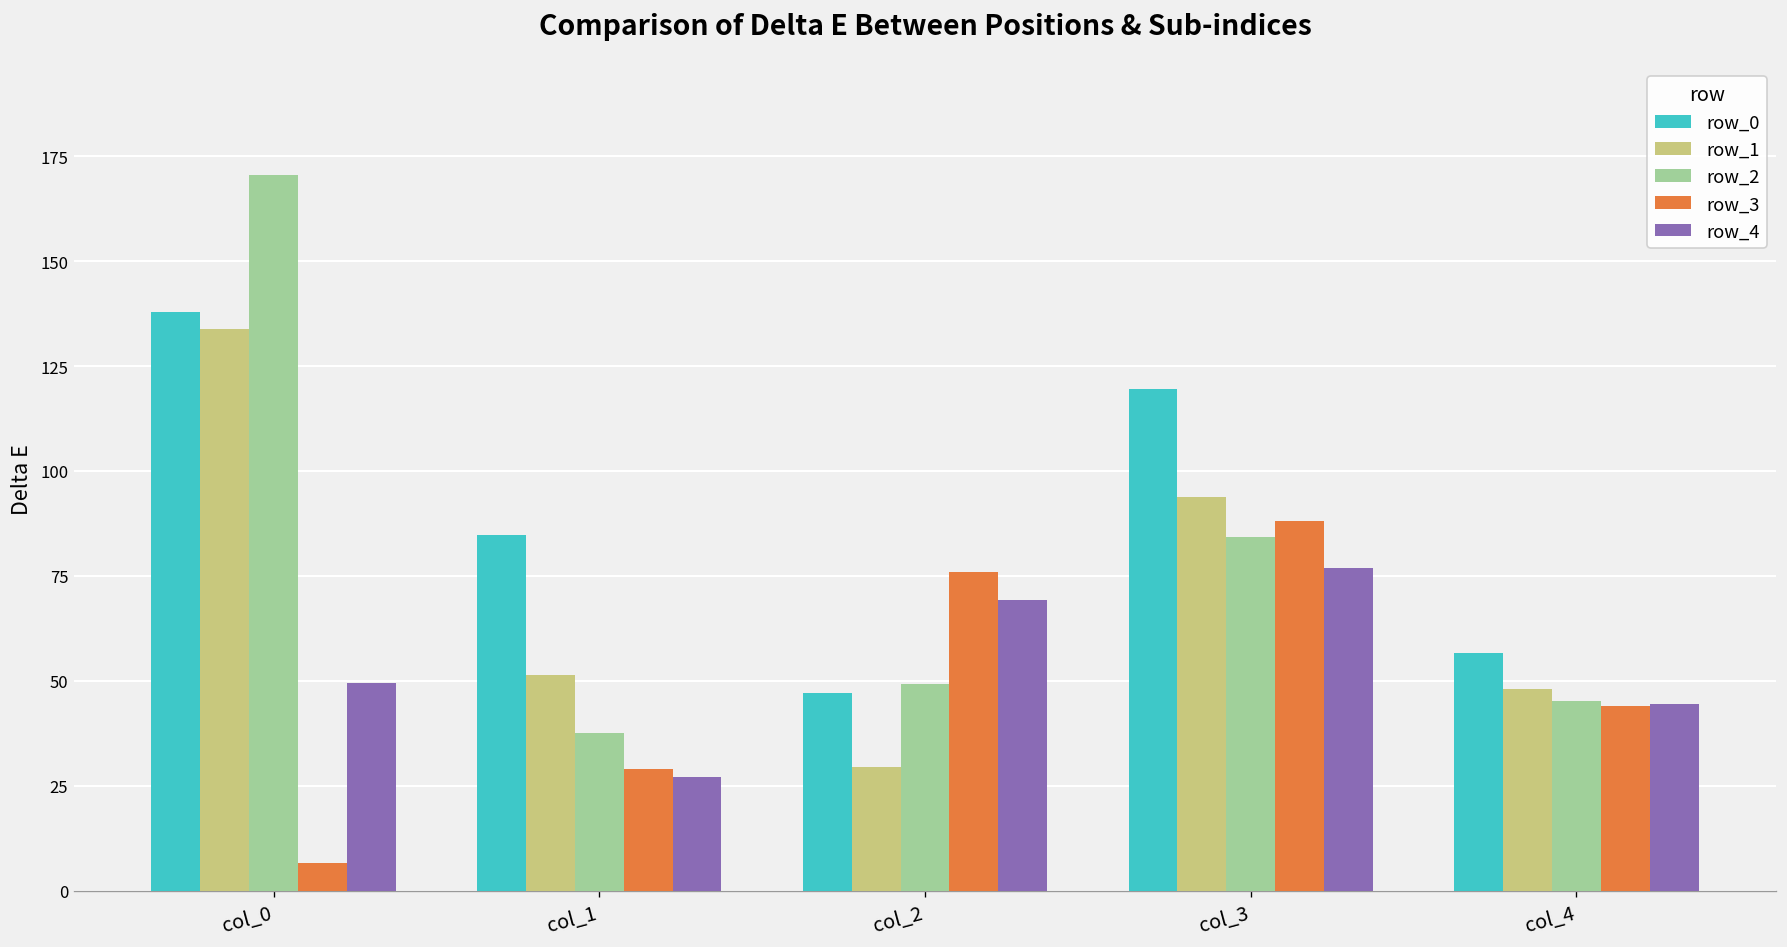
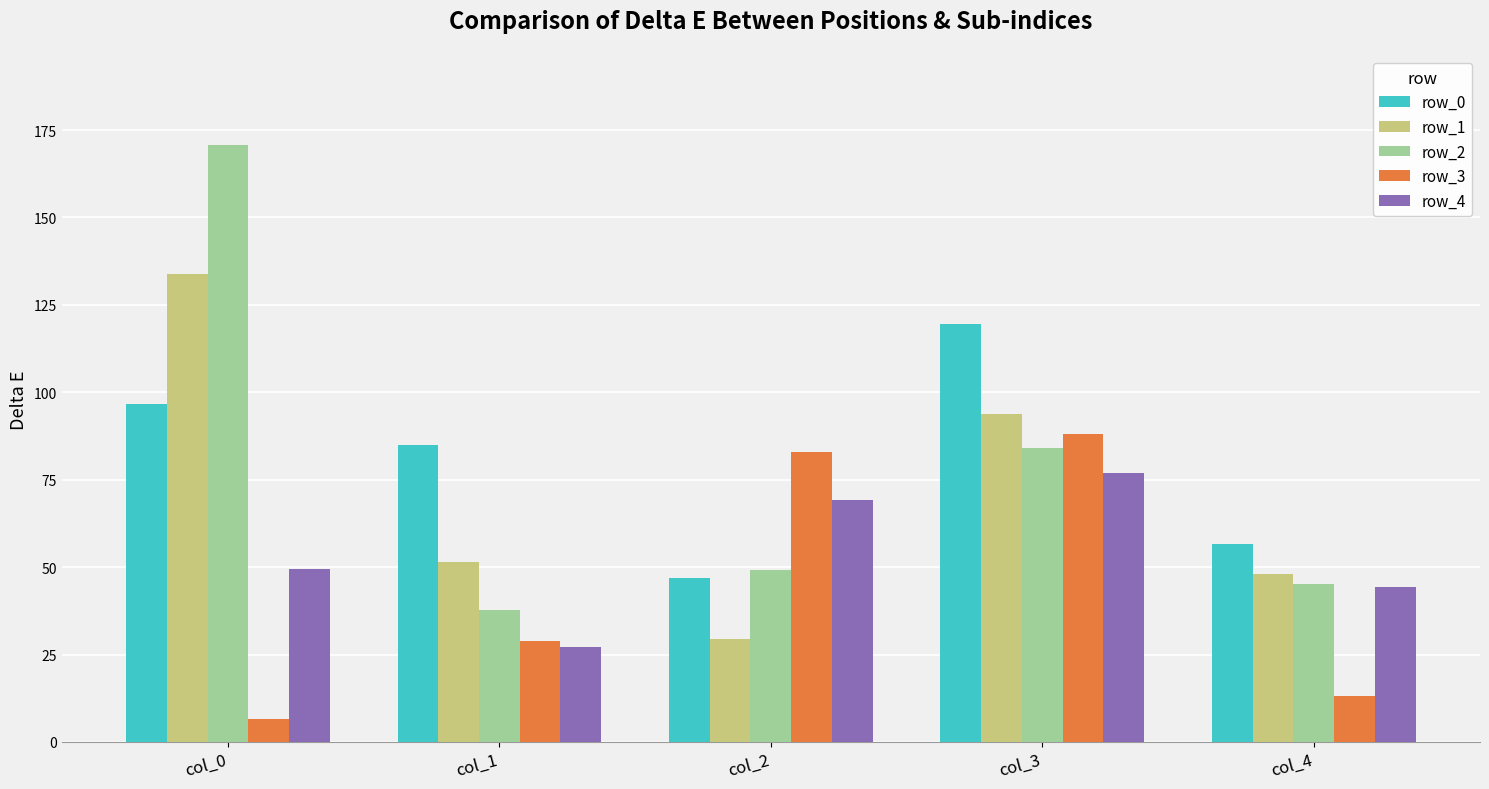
  {
    "row_0": {
-     "col_0": 138,
+     "col_0": 97,
      "col_1": 85,
      "col_2": 47,
      "col_3": 120,
      "col_4": 57
    },
    "row_3": {
      "col_0": 7,
      "col_1": 29,
-     "col_2": 76,
+     "col_2": 83,
      "col_3": 88,
-     "col_4": 44
+     "col_4": 13
    },
    "row_4": {
      "col_0": 49,
      "col_1": 27,
      "col_2": 69,
      "col_3": 77,
      "col_4": 44
    }
  }
